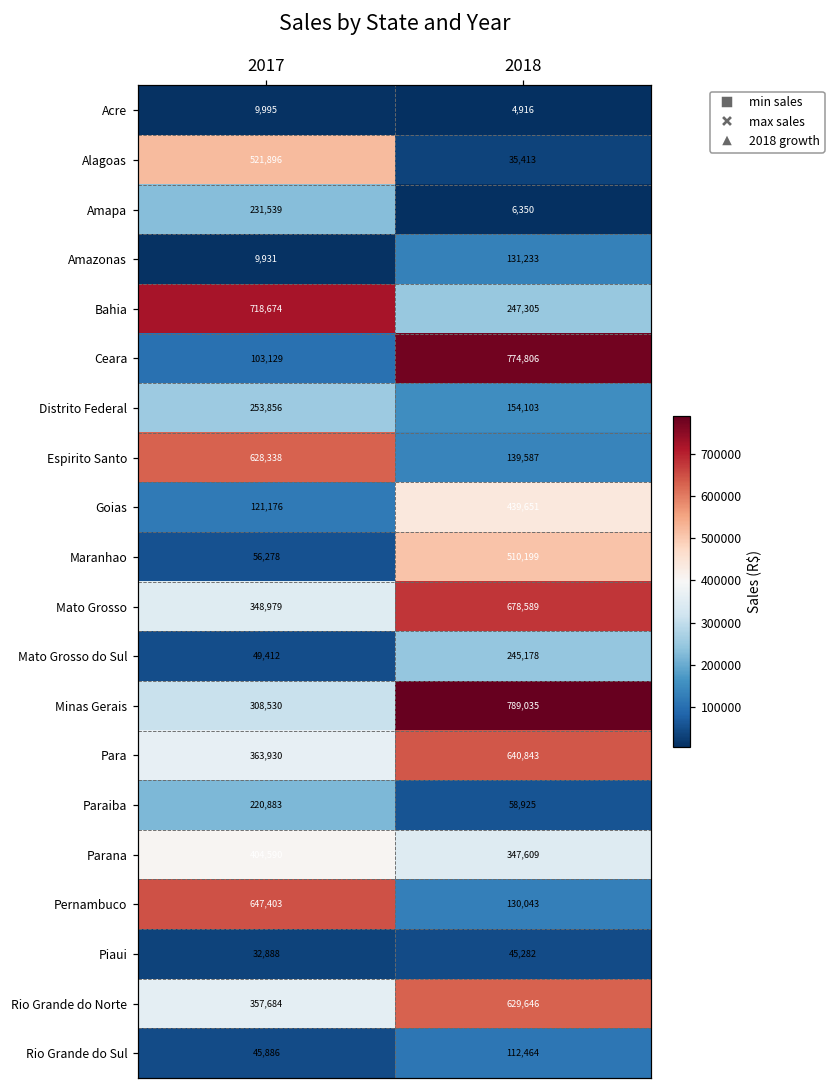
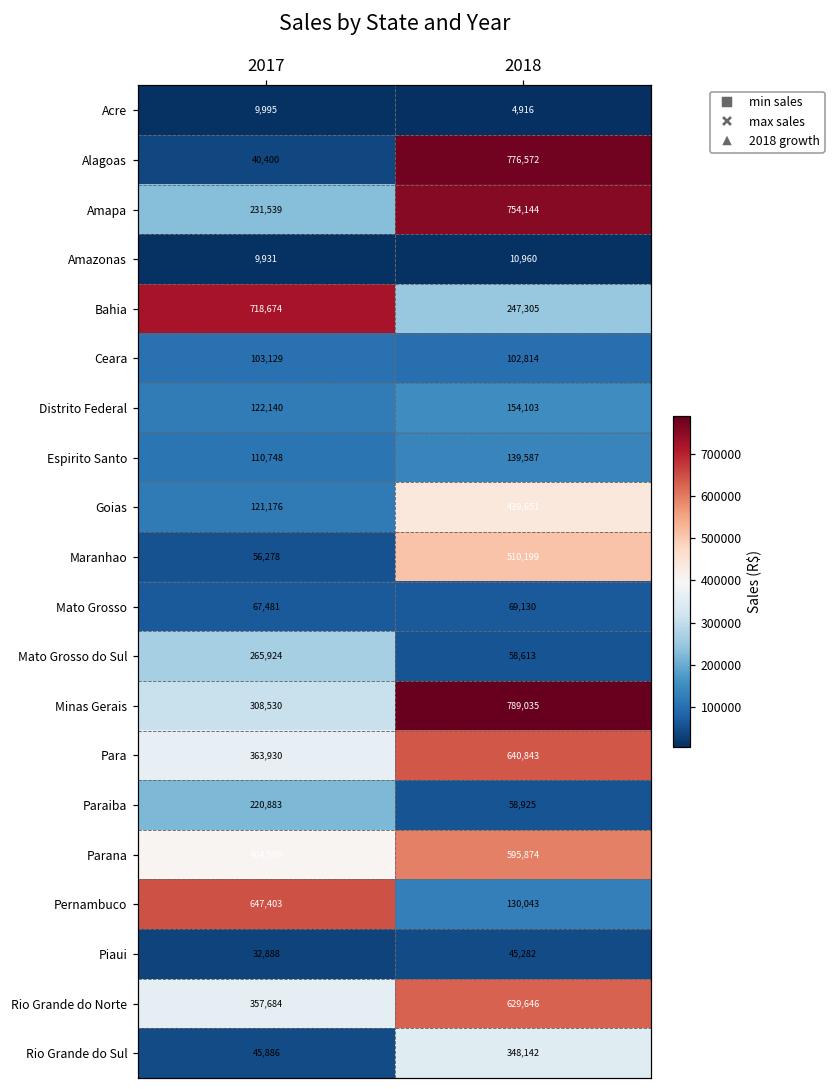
  {
    "Acre": {
      "2017": "9,995",
      "2018": "4,916"
    },
    "Alagoas": {
-     "2017": "521,896",
-     "2018": "35,413"
+     "2017": "40,400",
+     "2018": "776,572"
    },
    "Amapa": {
      "2017": "231,539",
-     "2018": "6,350"
+     "2018": "754,144"
    },
    "Amazonas": {
      "2017": "9,931",
-     "2018": "131,233"
+     "2018": "10,960"
    },
    "Bahia": {
      "2017": "718,674",
      "2018": "247,305"
    },
    "Ceara": {
      "2017": "103,129",
-     "2018": "774,806"
+     "2018": "102,814"
    },
    "Distrito Federal": {
-     "2017": "253,856",
+     "2017": "122,140",
      "2018": "154,103"
    },
    "Espirito Santo": {
-     "2017": "628,338",
+     "2017": "110,748",
      "2018": "139,587"
    },
    "Goias": {
      "2017": "121,176"
    },
    "Maranhao": {
      "2017": "56,278",
      "2018": "510,199"
    },
    "Mato Grosso": {
-     "2017": "348,979",
-     "2018": "678,589"
+     "2017": "67,481",
+     "2018": "69,130"
    },
    "Mato Grosso do Sul": {
-     "2017": "49,412",
-     "2018": "245,178"
+     "2017": "265,924",
+     "2018": "58,613"
    },
    "Minas Gerais": {
      "2017": "308,530",
      "2018": "789,035"
    },
    "Para": {
      "2017": "363,930",
      "2018": "640,843"
    },
    "Paraiba": {
      "2017": "220,883",
      "2018": "58,925"
    },
    "Parana": {
-     "2018": "347,609"
+     "2018": "595,874"
    },
    "Pernambuco": {
      "2017": "647,403",
      "2018": "130,043"
    },
    "Piaui": {
      "2017": "32,888",
      "2018": "45,282"
    },
    "Rio Grande do Norte": {
      "2017": "357,684",
      "2018": "629,646"
    },
    "Rio Grande do Sul": {
      "2017": "45,886",
-     "2018": "112,464"
+     "2018": "348,142"
    }
  }
